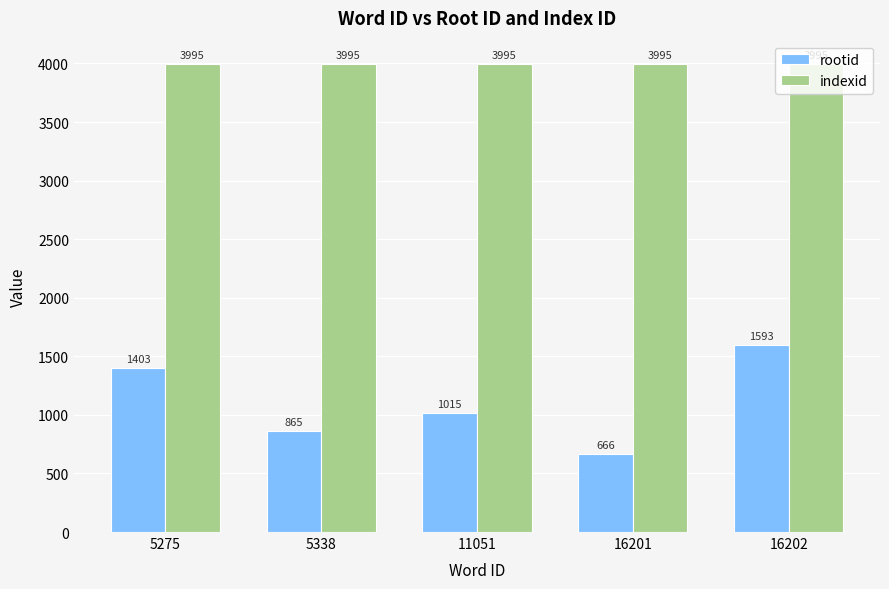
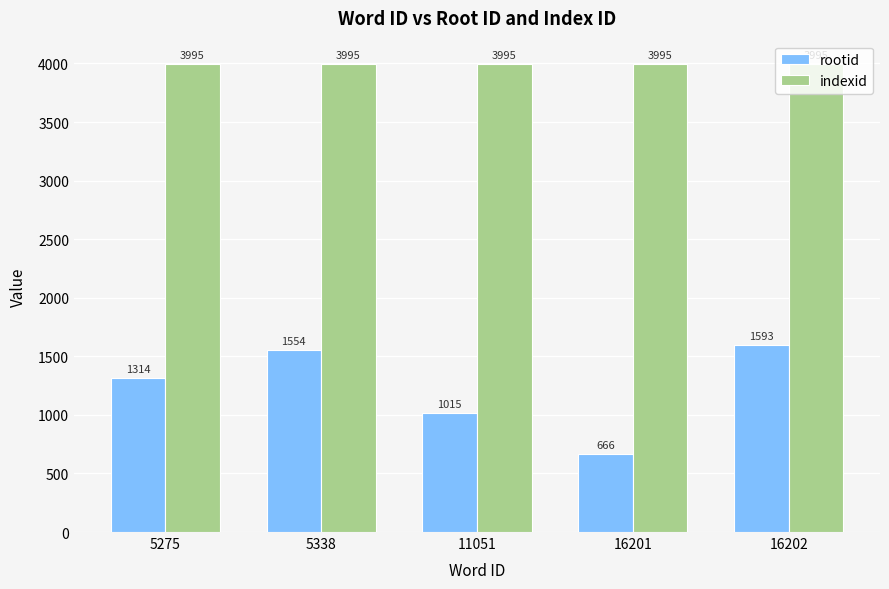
  {
    "rootid": {
-     "5275": 1403,
-     "5338": 865,
+     "5275": 1314,
+     "5338": 1554,
      "11051": 1015,
      "16201": 666,
      "16202": 1593
    },
    "indexid": {
      "5275": 3995,
      "5338": 3995,
      "11051": 3995,
      "16201": 3995
    }
  }
